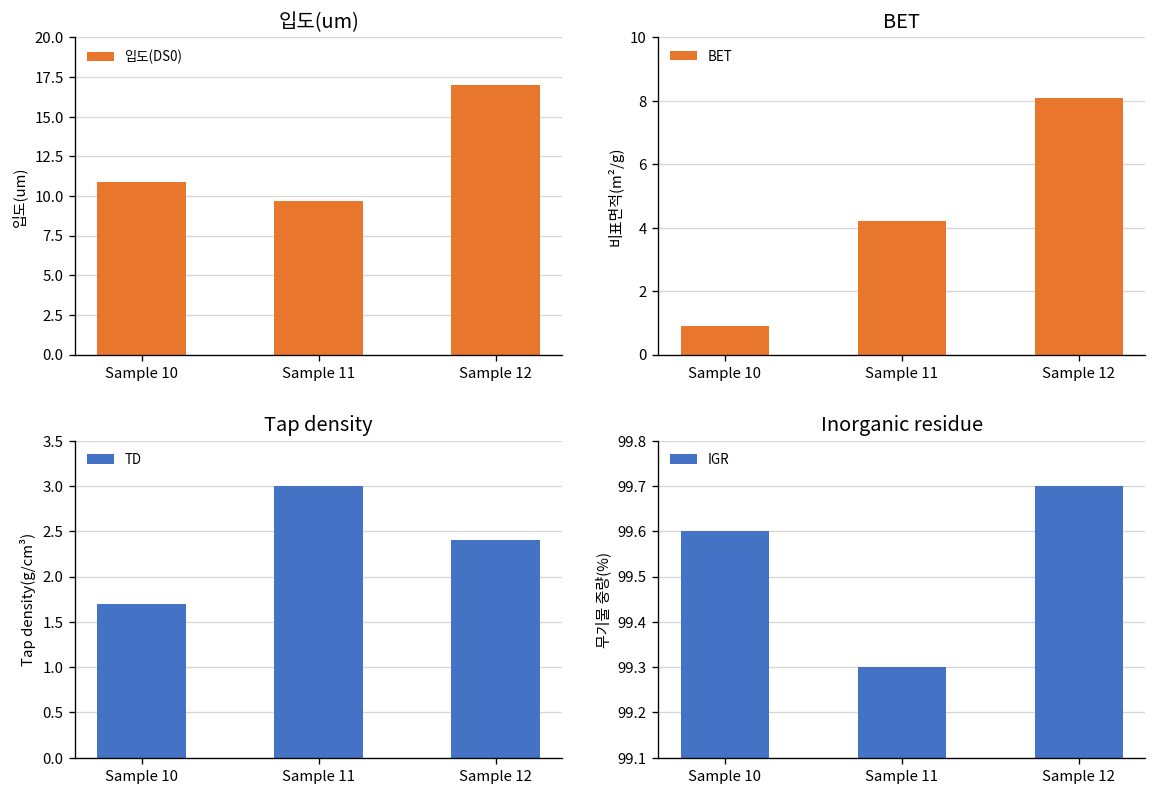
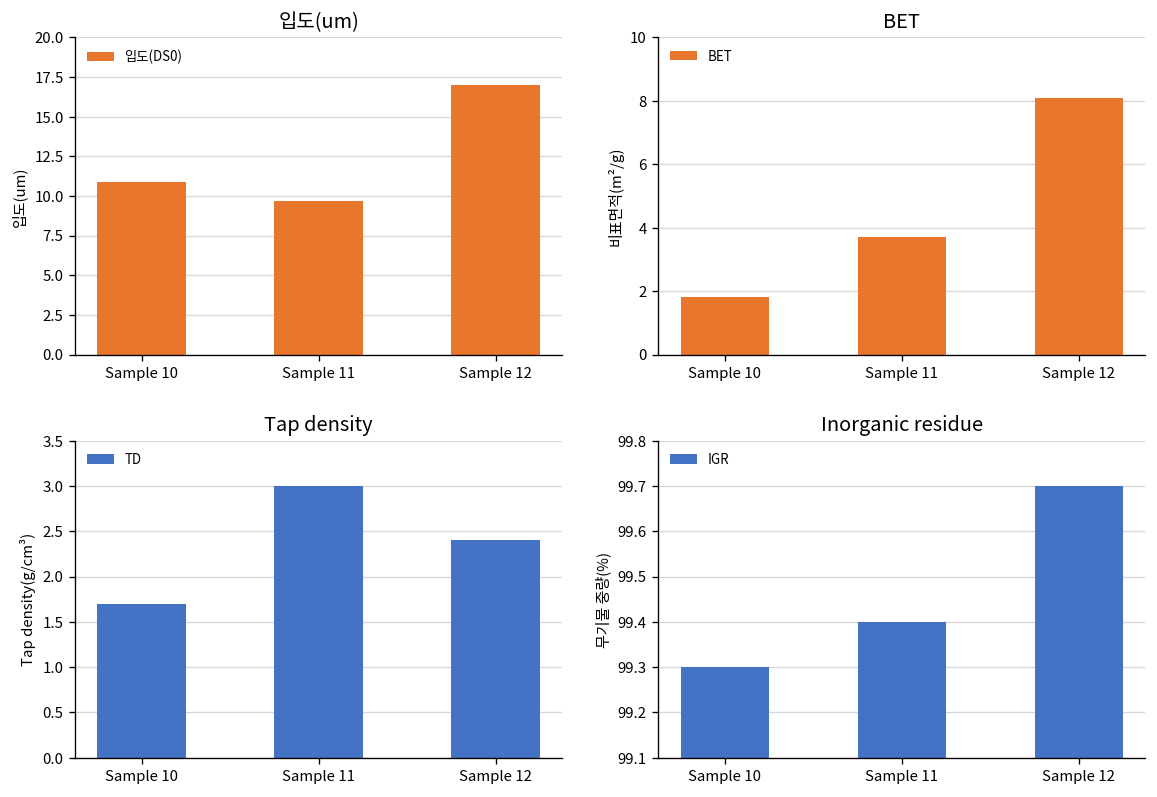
  {
    "입도(um)": {
      "Sample 10": 10.9,
      "Sample 11": 9.7,
      "Sample 12": 17.0
    },
    "BET": {
-     "Sample 10": 0.9,
-     "Sample 11": 4.2,
+     "Sample 10": 1.8,
+     "Sample 11": 3.7,
      "Sample 12": 8.1
    },
    "Tap density": {
      "Sample 10": 1.7,
      "Sample 11": 3.0,
      "Sample 12": 2.4
    },
    "Inorganic residue": {
-     "Sample 10": 99.6,
-     "Sample 11": 99.3,
+     "Sample 10": 99.3,
+     "Sample 11": 99.4,
      "Sample 12": 99.7
    }
  }
